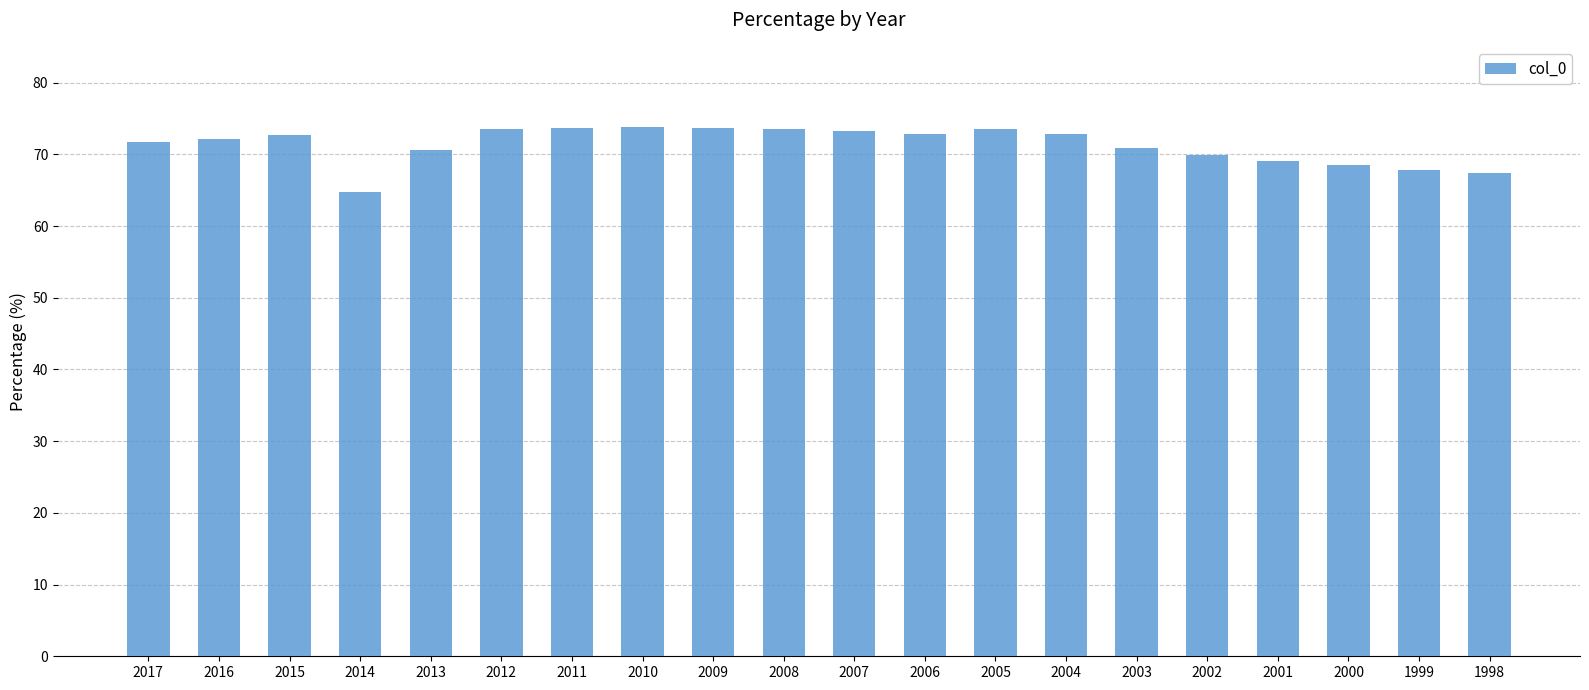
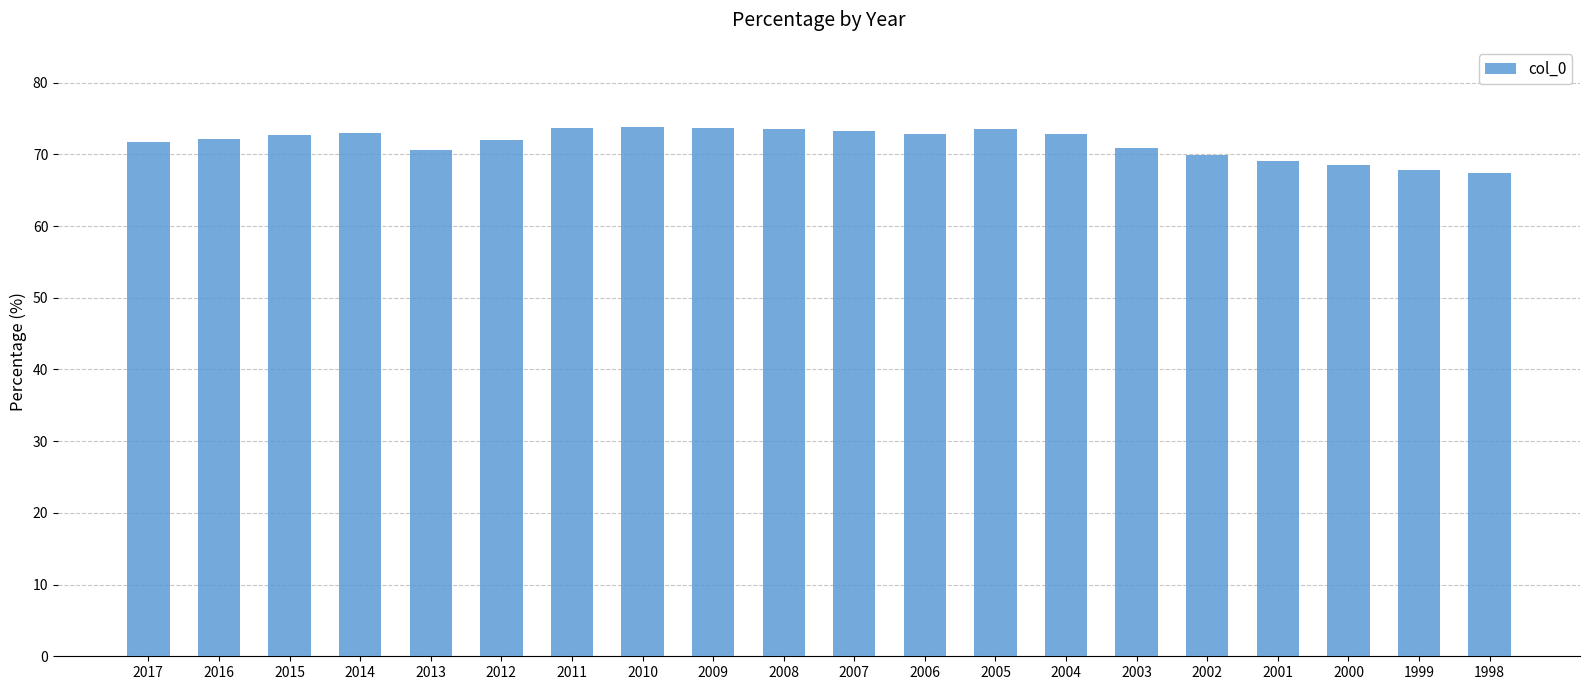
  {
    "2017": 72,
    "2016": 72,
    "2015": 73,
-   "2014": 65,
+   "2014": 73,
    "2013": 71,
-   "2012": 74,
+   "2012": 72,
    "2011": 74,
    "2010": 74,
    "2009": 74,
    "2008": 74,
    "2007": 73,
    "2006": 73,
    "2005": 74,
    "2004": 73,
    "2003": 71,
    "2002": 70,
    "2001": 69,
    "2000": 68,
    "1999": 68,
    "1998": 67
  }
